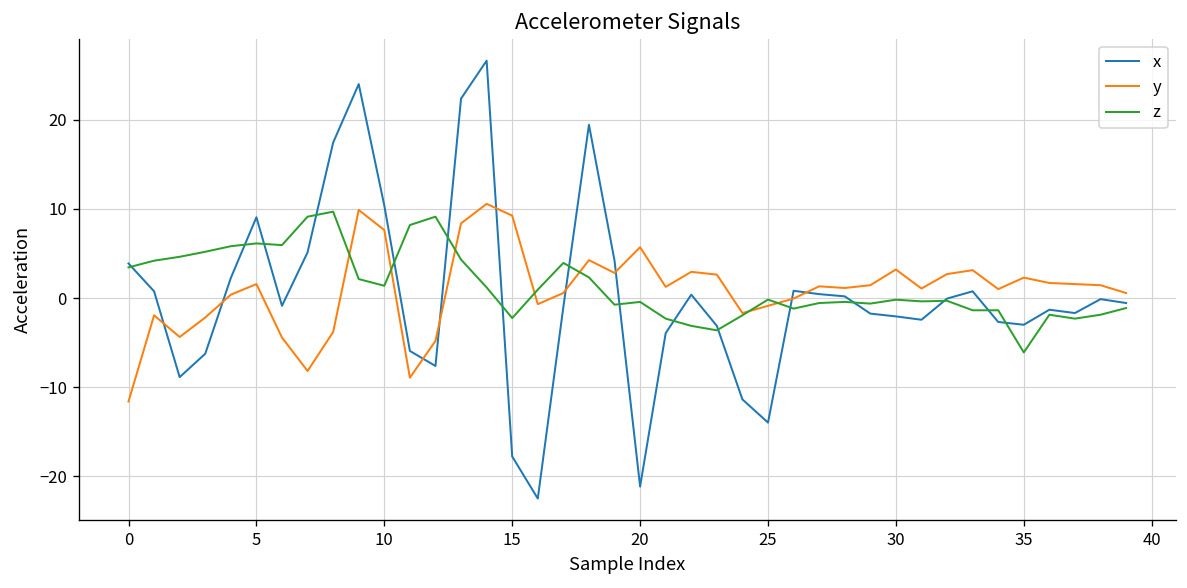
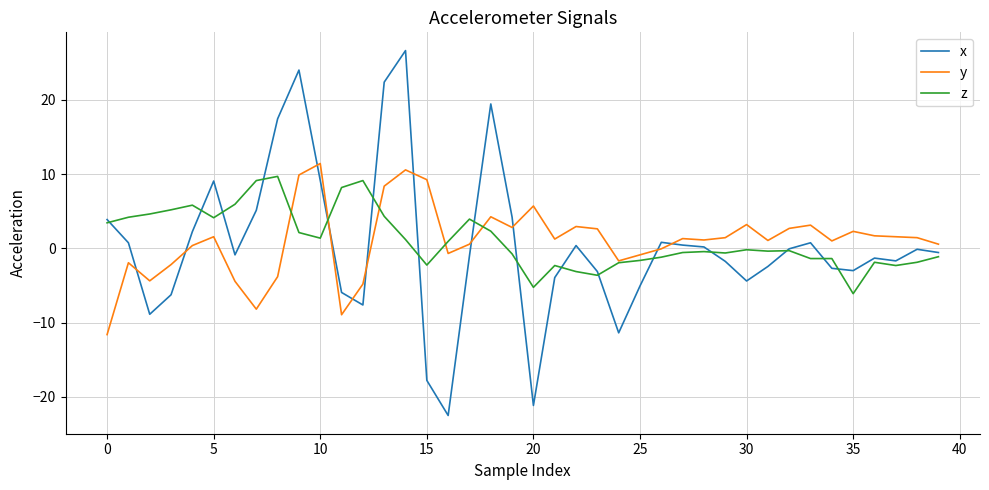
  {
    "x": {
      "0": 4,
      "5": 9,
-     "10": 10,
+     "10": 9,
      "15": -18,
      "20": -21,
-     "25": -14,
-     "30": -2,
+     "25": -5,
+     "30": -4,
      "35": -3
    },
    "y": {
      "0": -12,
      "5": 2,
-     "10": 8,
+     "10": 11,
      "15": 9,
      "20": 6,
      "25": -1,
      "30": 3,
      "35": 2
    },
    "z": {
      "0": 3,
-     "5": 6,
+     "5": 4,
      "10": 1,
      "15": -2,
-     "20": 0,
-     "25": 0,
+     "20": -5,
+     "25": -2,
      "30": 0,
      "35": -6
    }
  }
